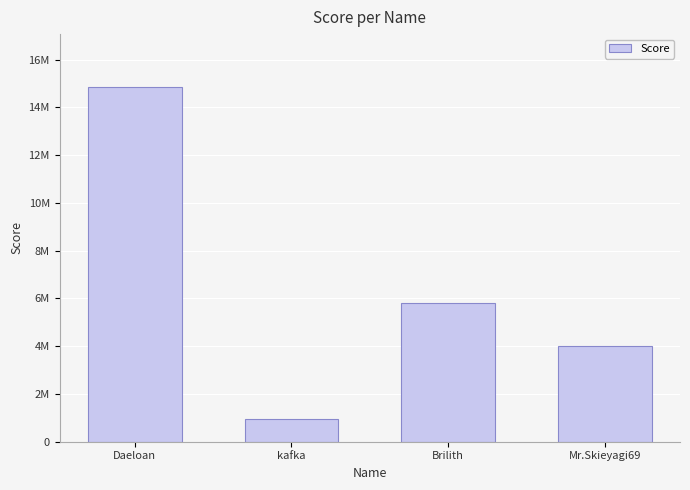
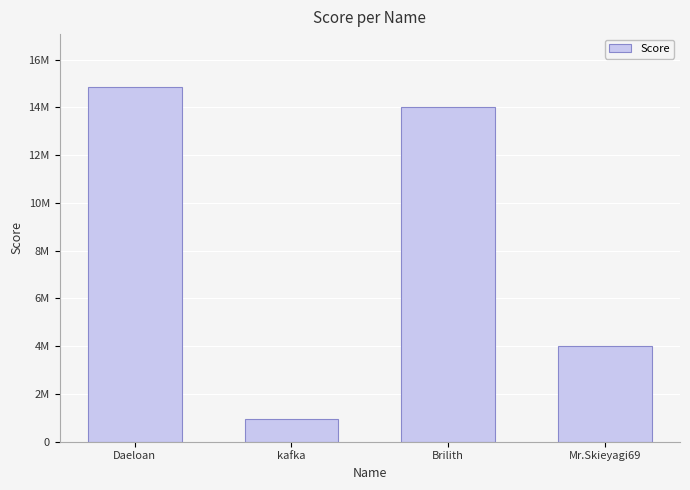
  {
    "Daeloan": 14800000,
    "kafka": 900000,
-   "Brilith": 5800000,
+   "Brilith": 14000000,
    "Mr.Skieyagi69": 4000000
  }
